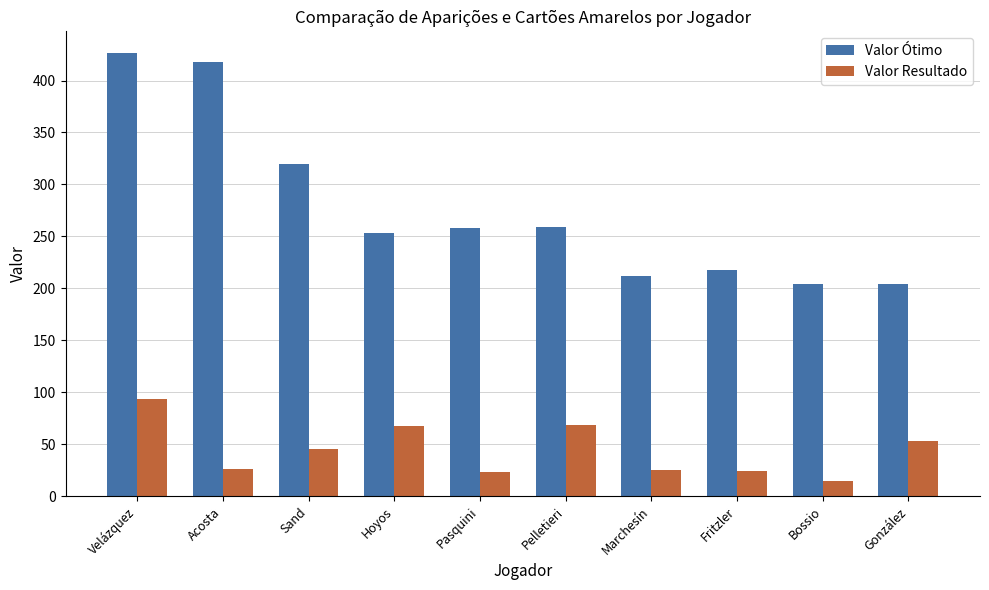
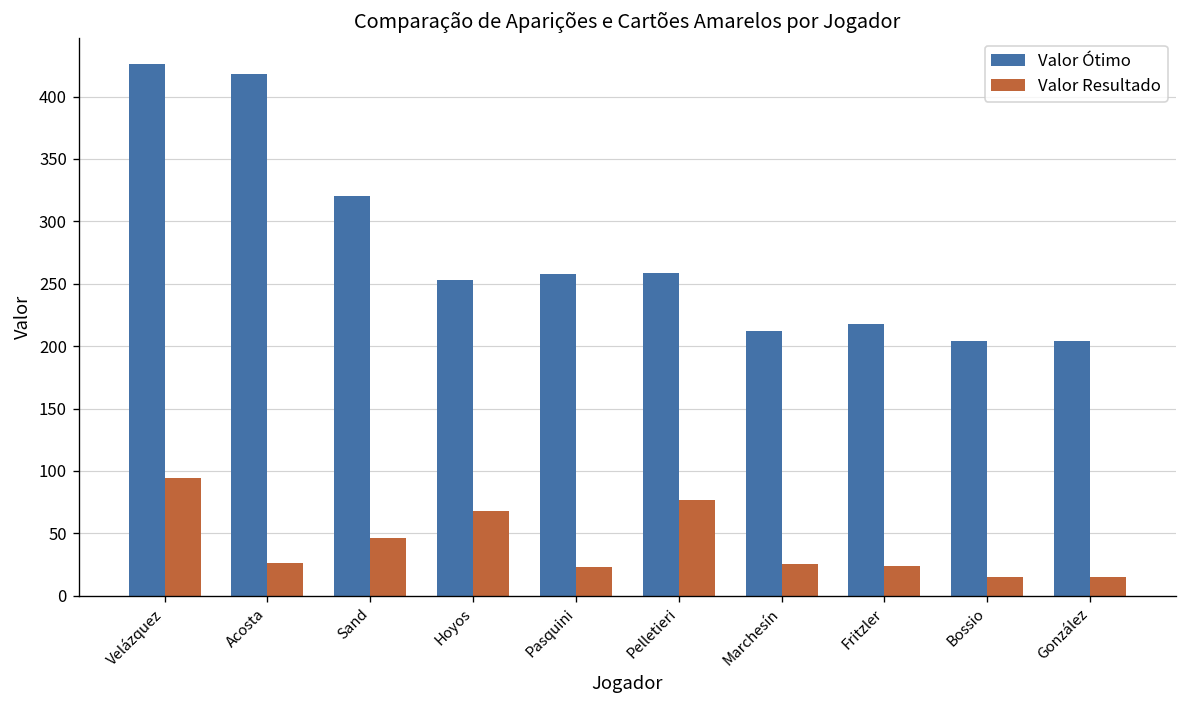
  {
    "Valor Ótimo": {
      "Velázquez": 426,
      "Acosta": 418,
      "Sand": 320,
      "Hoyos": 253,
      "Pasquini": 258,
      "Pelletieri": 259,
      "Marchesín": 212,
      "Fritzler": 218,
      "Bossio": 204,
      "González": 204
    },
    "Valor Resultado": {
      "Velázquez": 94,
      "Acosta": 26,
      "Sand": 46,
      "Hoyos": 68,
      "Pasquini": 23,
-     "Pelletieri": 69,
+     "Pelletieri": 77,
      "Marchesín": 25,
      "Fritzler": 24,
      "Bossio": 15,
-     "González": 53
+     "González": 15
    }
  }
